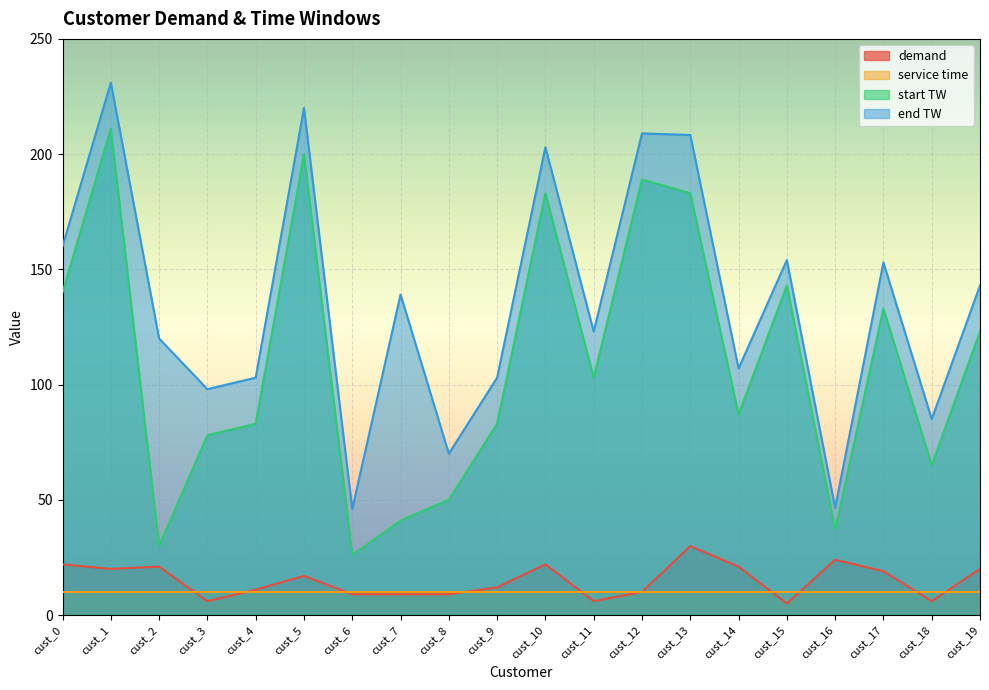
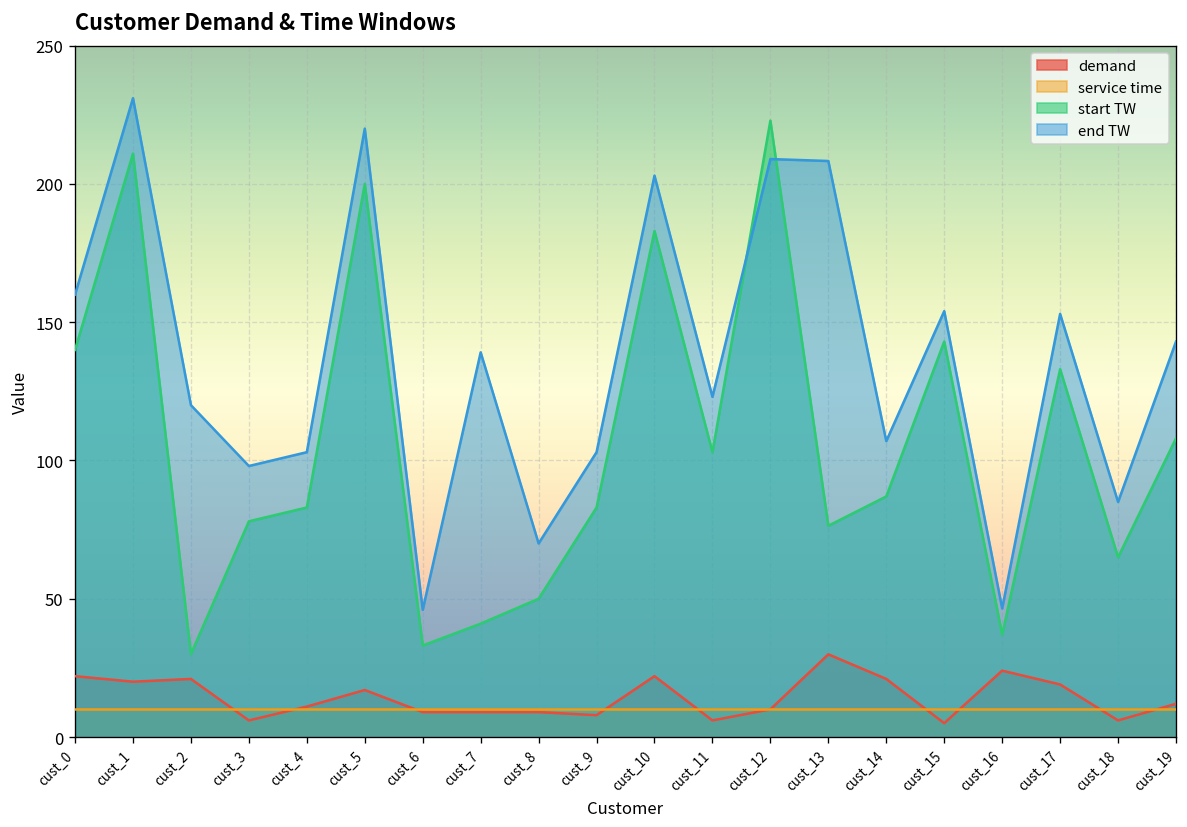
  {
    "demand": {
      "cust_0": 22,
      "cust_1": 20,
      "cust_2": 21,
      "cust_3": 6,
      "cust_5": 17,
-     "cust_9": 12,
+     "cust_9": 8,
      "cust_10": 22,
      "cust_11": 6,
      "cust_13": 30,
      "cust_14": 21,
      "cust_15": 5,
      "cust_16": 24,
      "cust_17": 19,
      "cust_18": 6,
-     "cust_19": 20
+     "cust_19": 12
    },
    "service time": {
      "cust_0": 10,
      "cust_1": 10,
      "cust_2": 10,
      "cust_3": 10,
      "cust_5": 10,
      "cust_9": 10,
      "cust_10": 10,
      "cust_11": 10,
      "cust_13": 10,
      "cust_14": 10,
      "cust_15": 10,
      "cust_16": 10,
      "cust_17": 10,
      "cust_18": 10,
      "cust_19": 10
    },
    "start TW": {
      "cust_0": 140,
      "cust_1": 211,
      "cust_2": 30,
      "cust_3": 78,
      "cust_4": 83,
      "cust_5": 200,
-     "cust_6": 26,
+     "cust_6": 33,
      "cust_7": 41,
      "cust_8": 50,
      "cust_9": 83,
      "cust_10": 183,
      "cust_11": 103,
-     "cust_12": 189,
-     "cust_13": 183,
+     "cust_12": 223,
+     "cust_13": 76,
      "cust_14": 87,
      "cust_15": 143,
      "cust_16": 37,
      "cust_17": 133,
      "cust_18": 65,
-     "cust_19": 123
+     "cust_19": 108
    },
    "end TW": {
      "cust_0": 160,
      "cust_1": 231,
      "cust_2": 120,
      "cust_3": 98,
      "cust_4": 103,
      "cust_5": 220,
      "cust_6": 46,
      "cust_7": 139,
      "cust_8": 70,
      "cust_9": 103,
      "cust_10": 203,
      "cust_11": 123,
      "cust_12": 209,
      "cust_13": 208,
      "cust_14": 107,
      "cust_15": 154,
      "cust_16": 47,
      "cust_17": 153,
      "cust_18": 85,
      "cust_19": 143
    }
  }
